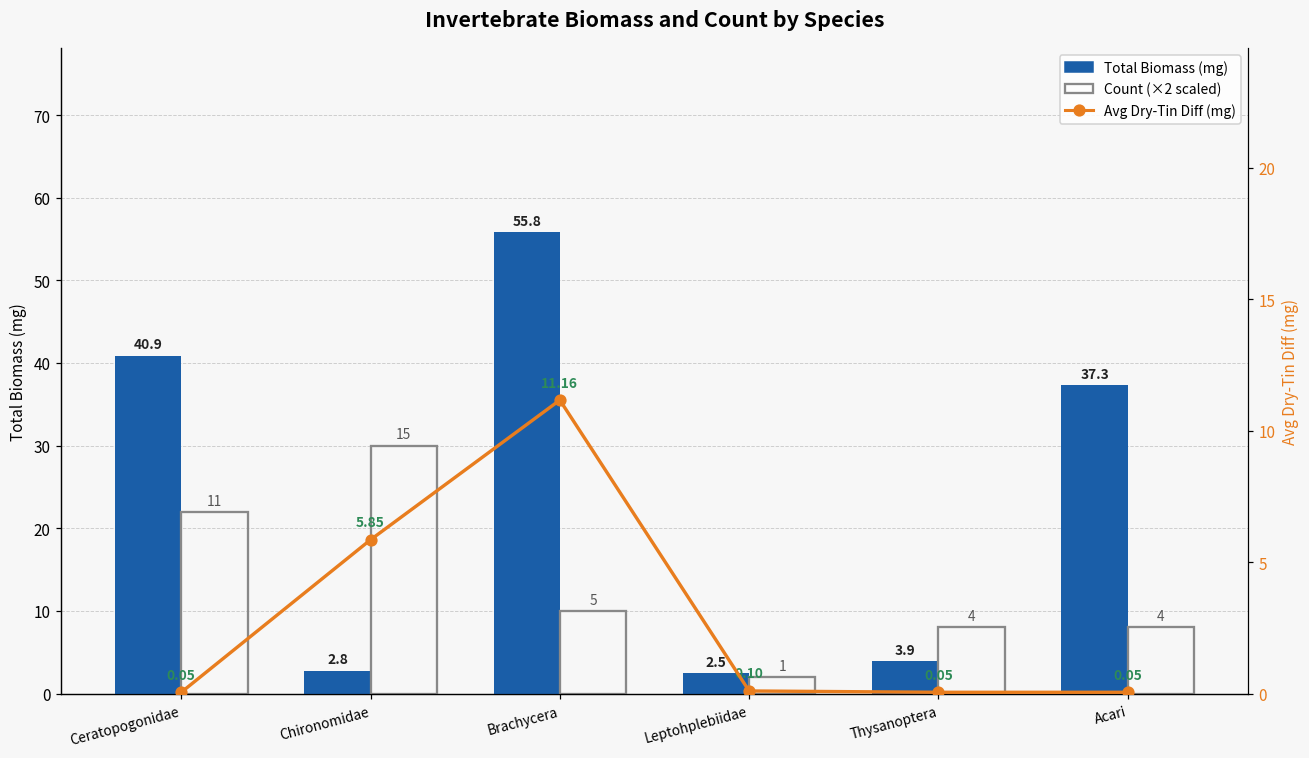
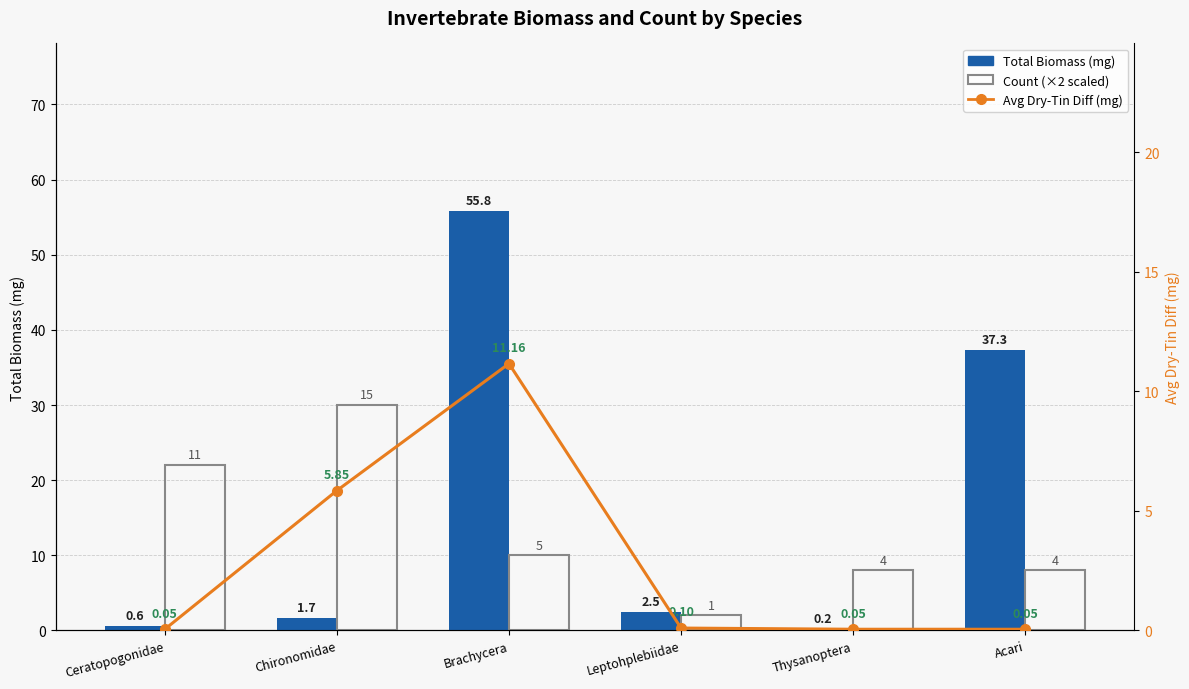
  {
    "Total Biomass (mg)": {
-     "Ceratopogonidae": 40.9,
-     "Chironomidae": 2.8,
+     "Ceratopogonidae": 0.6,
+     "Chironomidae": 1.7,
      "Brachycera": 55.8,
      "Leptohplebiidae": 2.5,
-     "Thysanoptera": 3.9,
+     "Thysanoptera": 0.2,
      "Acari": 37.3
    },
    "Avg Dry-Tin Diff (mg)": {
      "Ceratopogonidae": 0.05,
      "Chironomidae": 5.85,
      "Brachycera": 11.16,
      "Leptohplebiidae": 0.10,
      "Thysanoptera": 0.05,
      "Acari": 0.05
    }
  }
